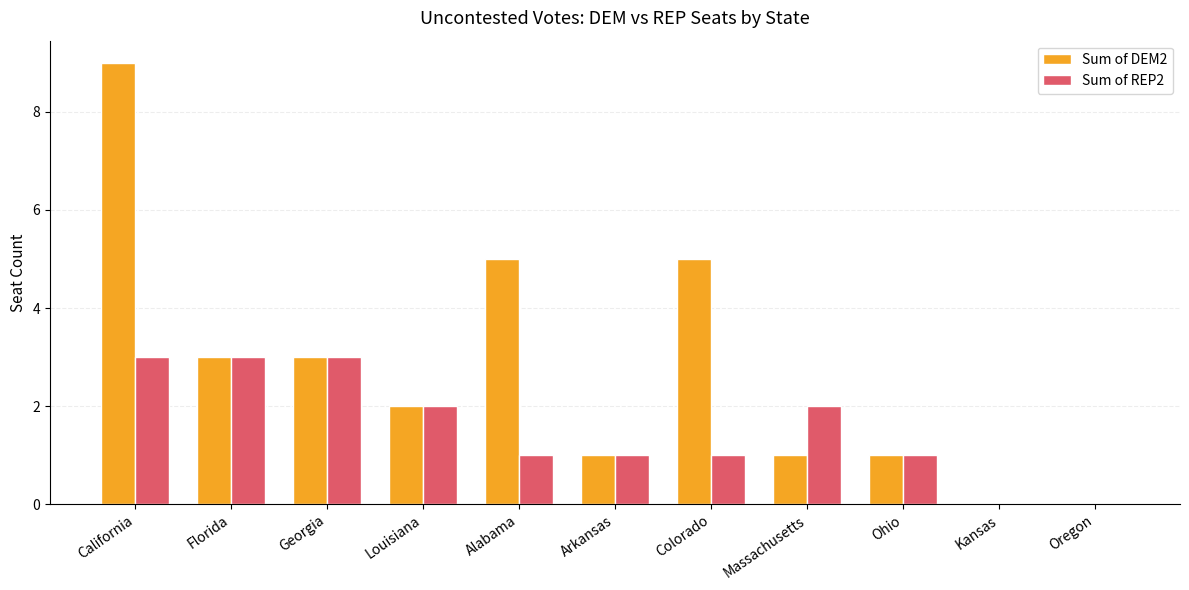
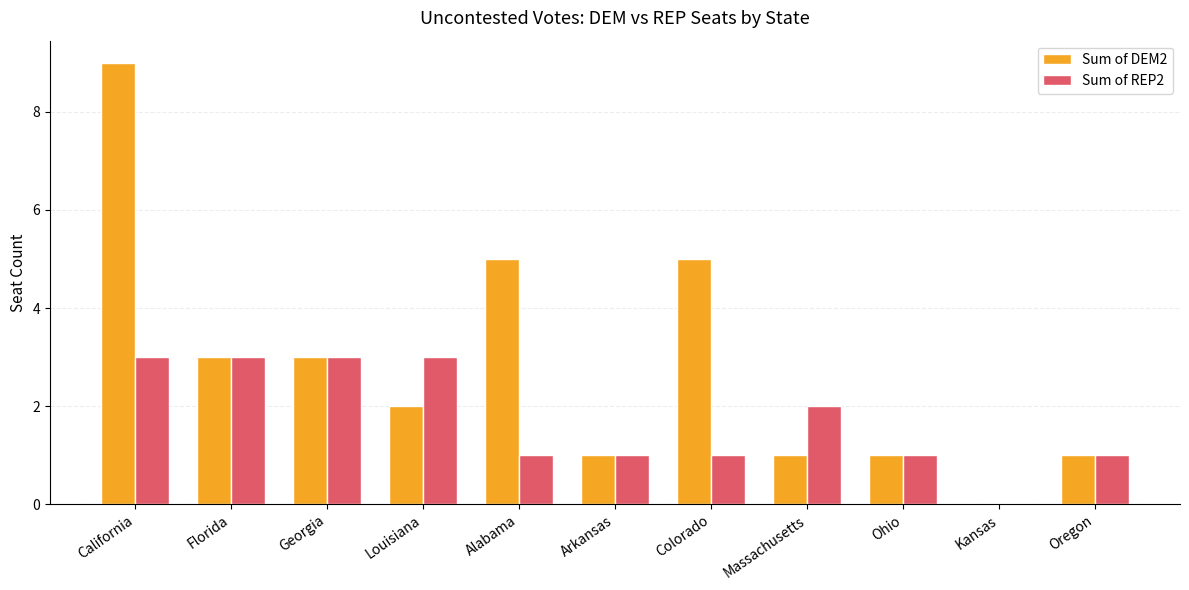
  {
    "Sum of DEM2": {
      "California": 9,
      "Florida": 3,
      "Georgia": 3,
      "Louisiana": 2,
      "Alabama": 5,
      "Arkansas": 1,
      "Colorado": 5,
      "Massachusetts": 1,
      "Ohio": 1,
      "Kansas": 0,
-     "Oregon": 0
+     "Oregon": 1
    },
    "Sum of REP2": {
      "California": 3,
      "Florida": 3,
      "Georgia": 3,
-     "Louisiana": 2,
+     "Louisiana": 3,
      "Alabama": 1,
      "Arkansas": 1,
      "Colorado": 1,
      "Massachusetts": 2,
      "Ohio": 1,
      "Kansas": 0,
-     "Oregon": 0
+     "Oregon": 1
    }
  }
